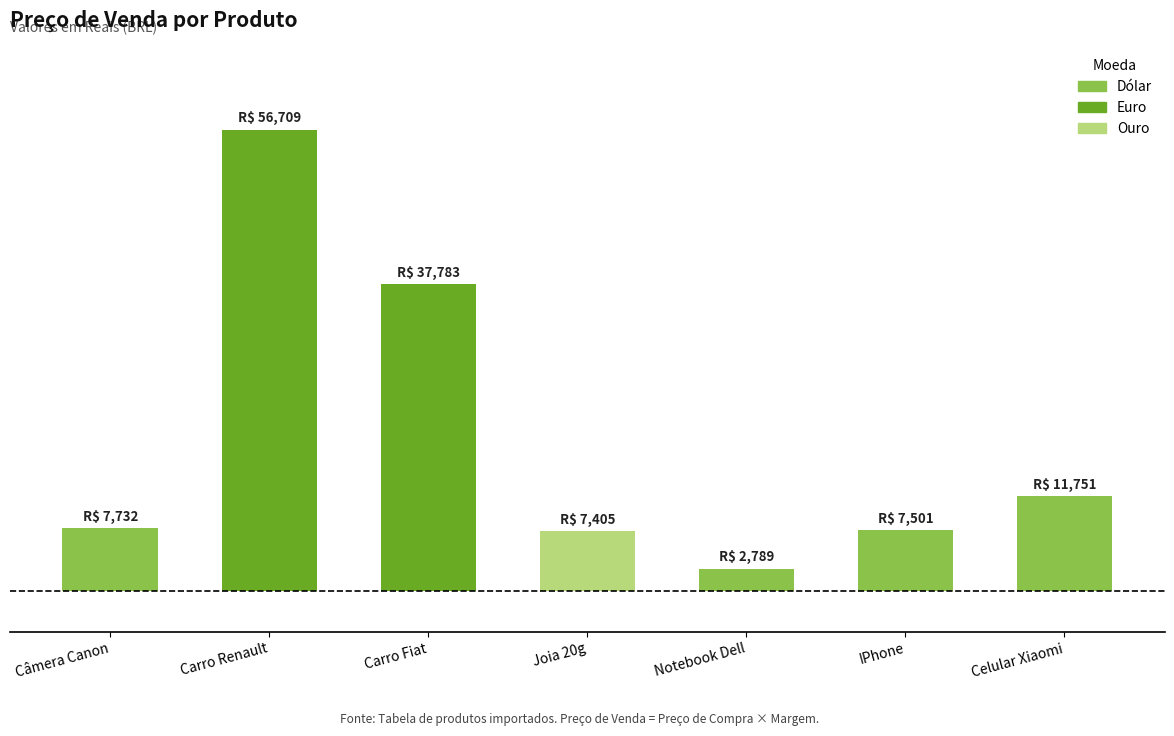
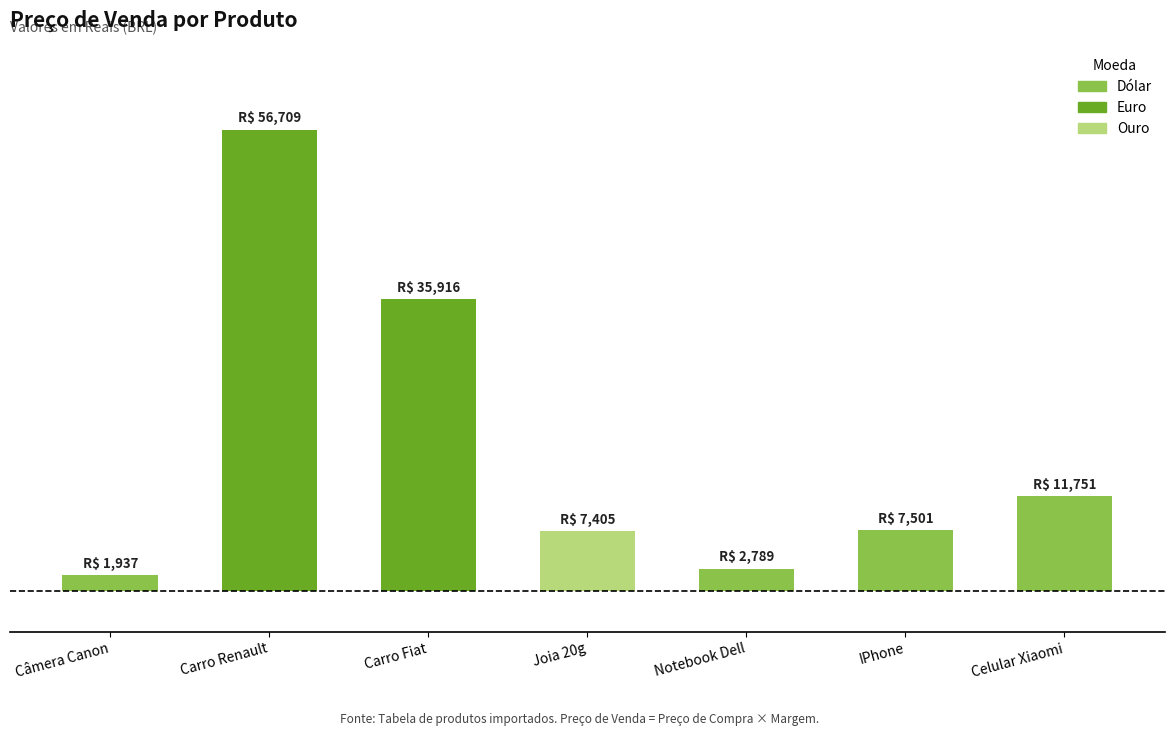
  {
-   "Câmera Canon": "7,732",
+   "Câmera Canon": "1,937",
    "Carro Renault": "56,709",
-   "Carro Fiat": "37,783",
+   "Carro Fiat": "35,916",
    "Joia 20g": "7,405",
    "Notebook Dell": "2,789",
    "IPhone": "7,501",
    "Celular Xiaomi": "11,751"
  }
